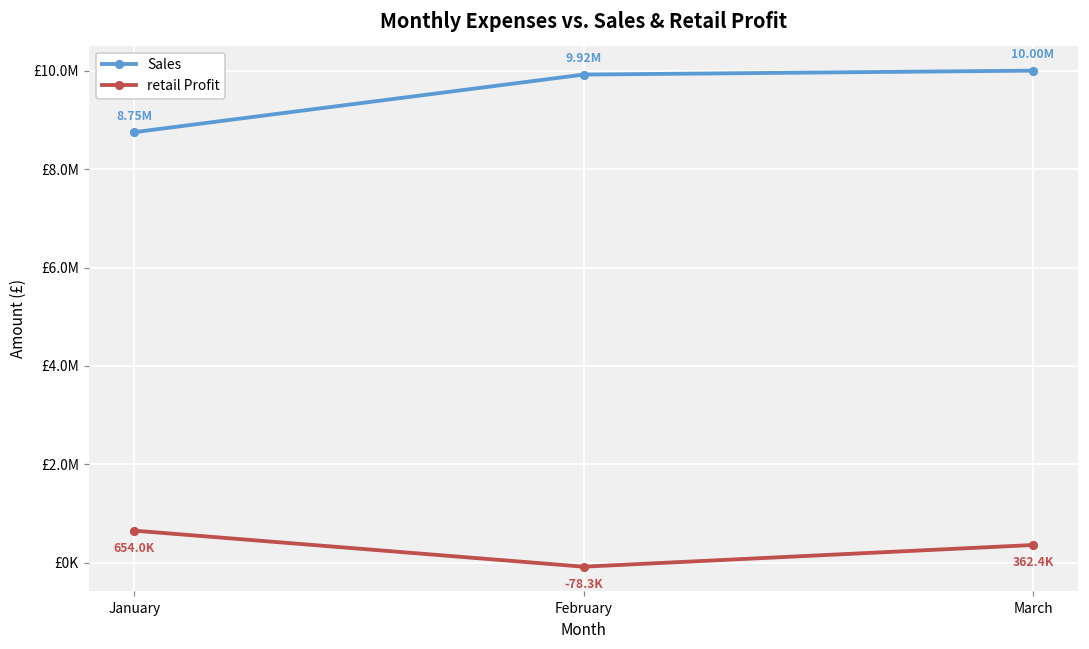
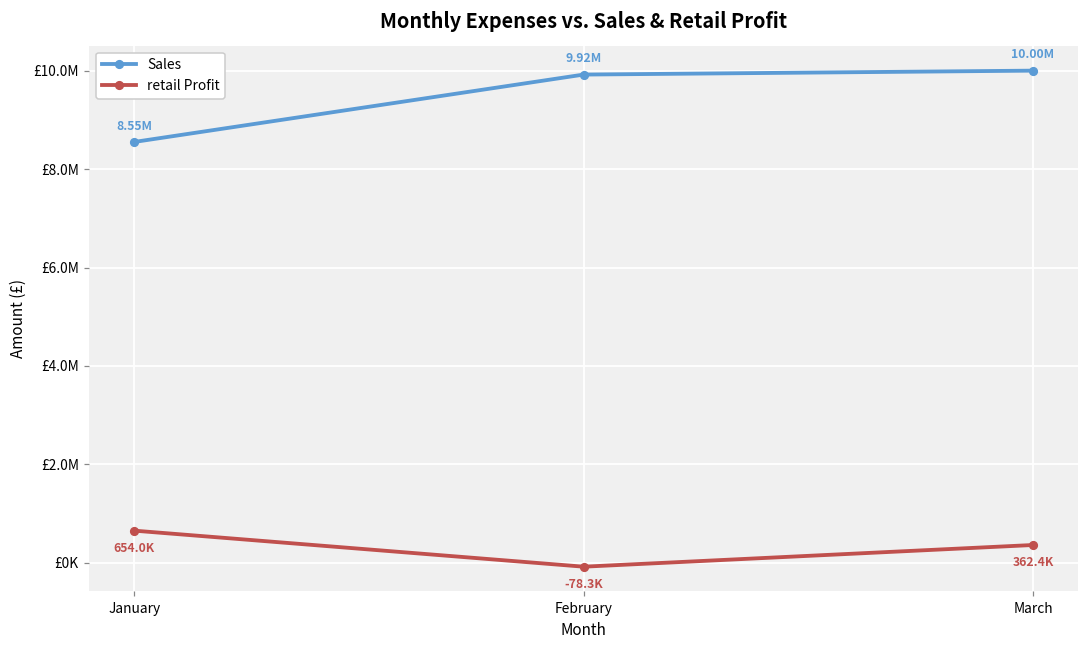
  {
    "Sales": {
-     "January": "8.75M",
+     "January": "8.55M",
      "February": "9.92M",
      "March": "10.00M"
    },
    "retail Profit": {
      "January": "654.0K",
      "February": "-78.3K",
      "March": "362.4K"
    }
  }
